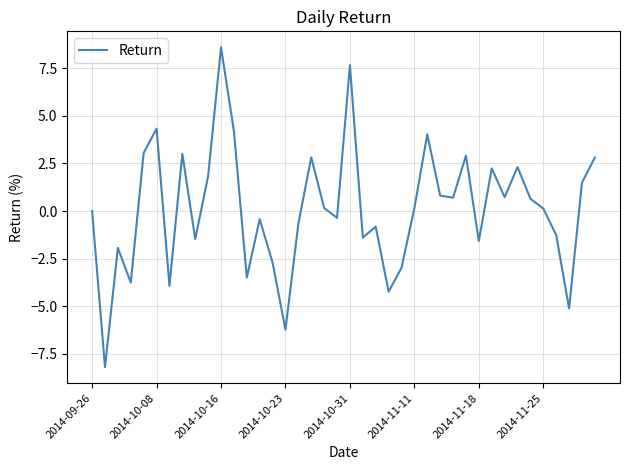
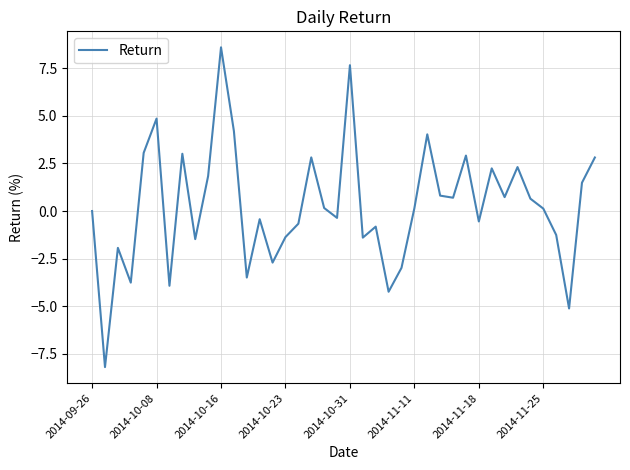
  {
    "2014-09-26": 0.0,
-   "2014-10-08": 4.3,
+   "2014-10-08": 4.9,
    "2014-10-16": 8.6,
-   "2014-10-23": -6.2,
+   "2014-10-23": -1.4,
    "2014-10-31": 7.7,
    "2014-11-11": 0.1,
-   "2014-11-18": -1.6,
+   "2014-11-18": -0.5,
    "2014-11-25": 0.1
  }
